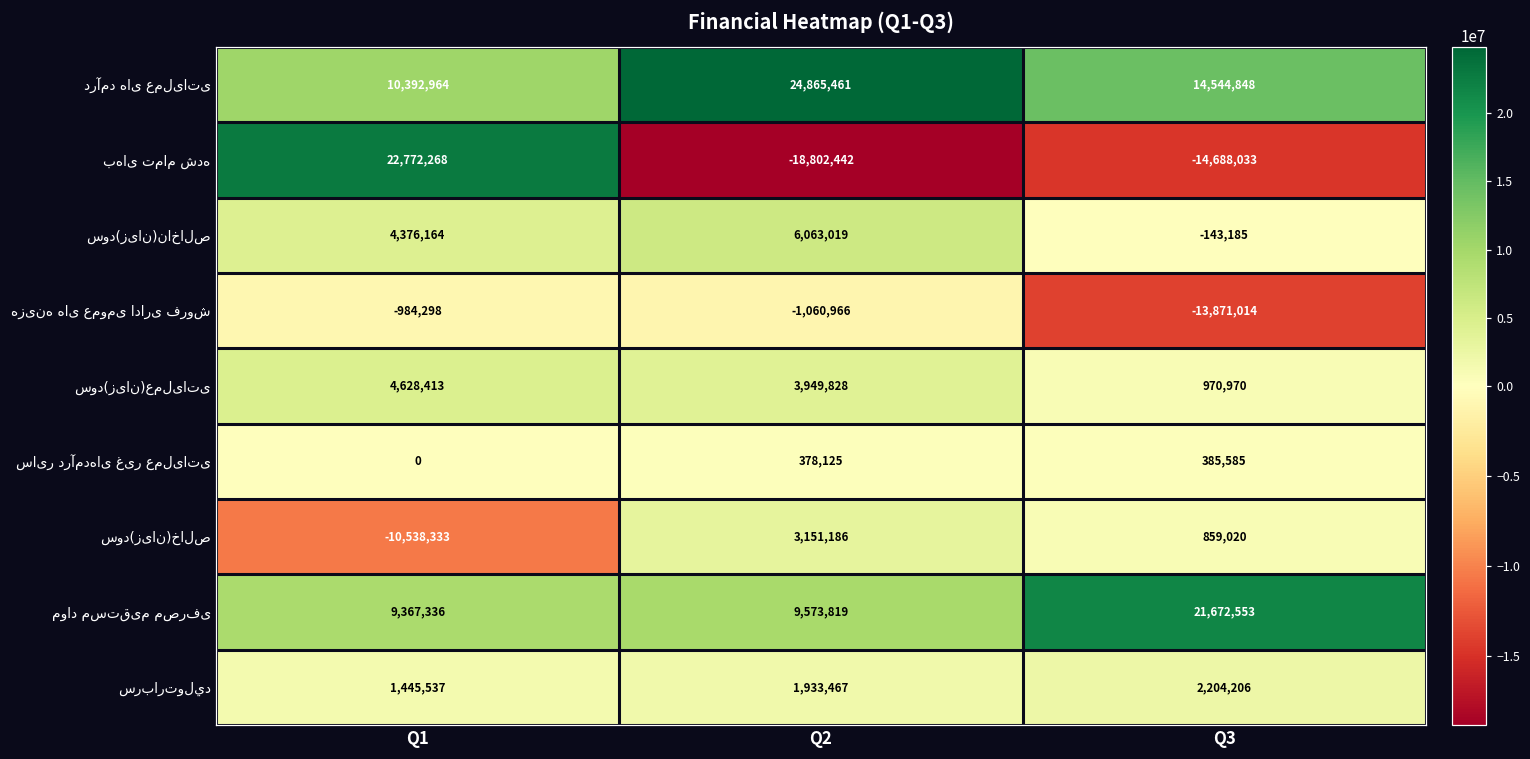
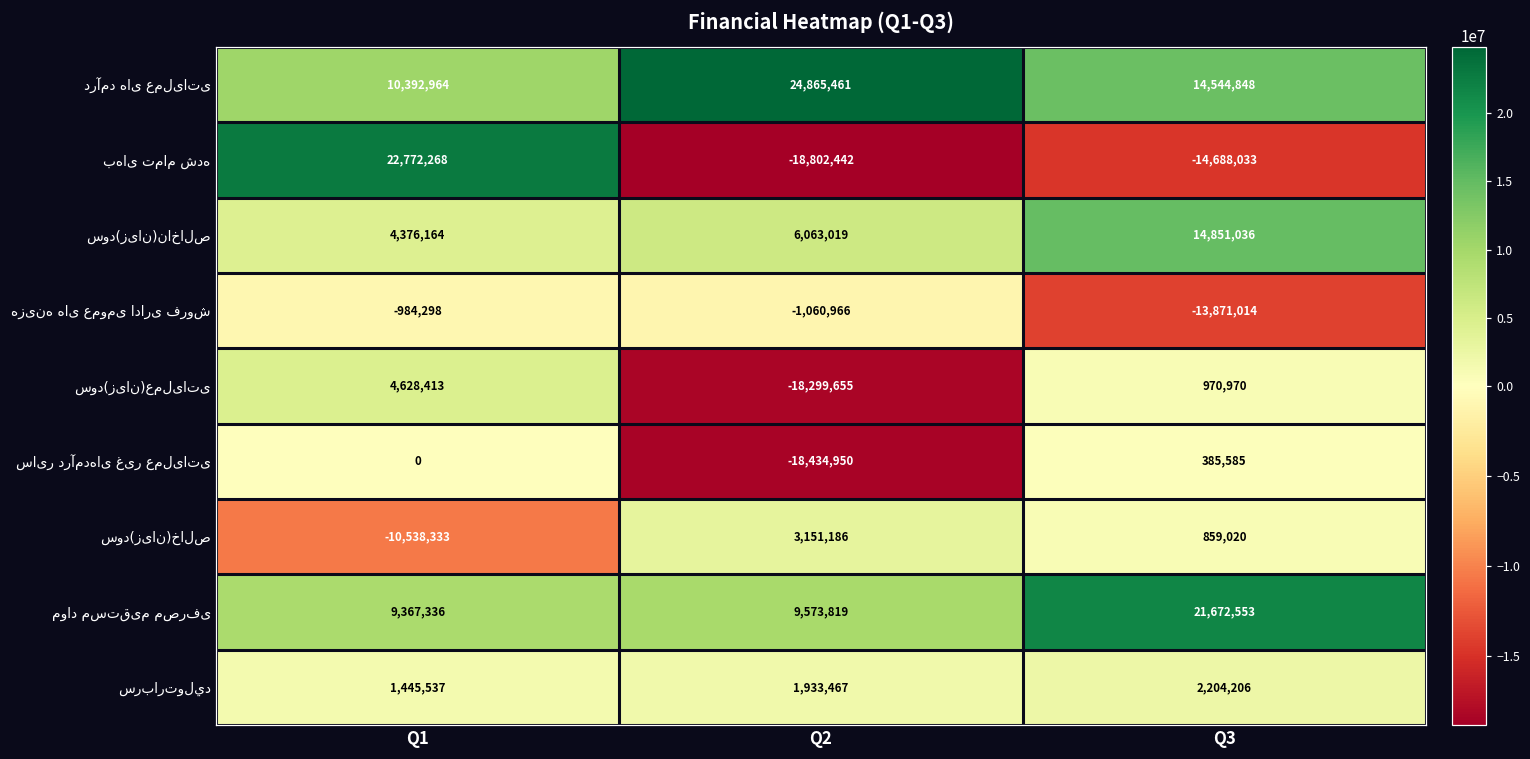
  {
    "درآمد های عملیاتی": {
      "Q1": "10,392,964",
      "Q2": "24,865,461",
      "Q3": "14,544,848"
    },
    "بهای تمام شده": {
      "Q1": "22,772,268",
      "Q2": "-18,802,442",
      "Q3": "-14,688,033"
    },
    "سود(زیان)ناخالص": {
      "Q1": "4,376,164",
      "Q2": "6,063,019",
-     "Q3": "-143,185"
+     "Q3": "14,851,036"
    },
    "هزینه های عمومی اداری فروش": {
      "Q1": "-984,298",
      "Q2": "-1,060,966",
      "Q3": "-13,871,014"
    },
    "سود(زیان)عملیاتی": {
      "Q1": "4,628,413",
-     "Q2": "3,949,828",
+     "Q2": "-18,299,655",
      "Q3": "970,970"
    },
    "سایر درآمدهای غیر عملیاتی": {
      "Q1": "0",
-     "Q2": "378,125",
+     "Q2": "-18,434,950",
      "Q3": "385,585"
    },
    "سود(زیان)خالص": {
      "Q1": "-10,538,333",
      "Q2": "3,151,186",
      "Q3": "859,020"
    },
    "مواد مستقیم مصرفی": {
      "Q1": "9,367,336",
      "Q2": "9,573,819",
      "Q3": "21,672,553"
    },
    "سربارتوليد": {
      "Q1": "1,445,537",
      "Q2": "1,933,467",
      "Q3": "2,204,206"
    }
  }
